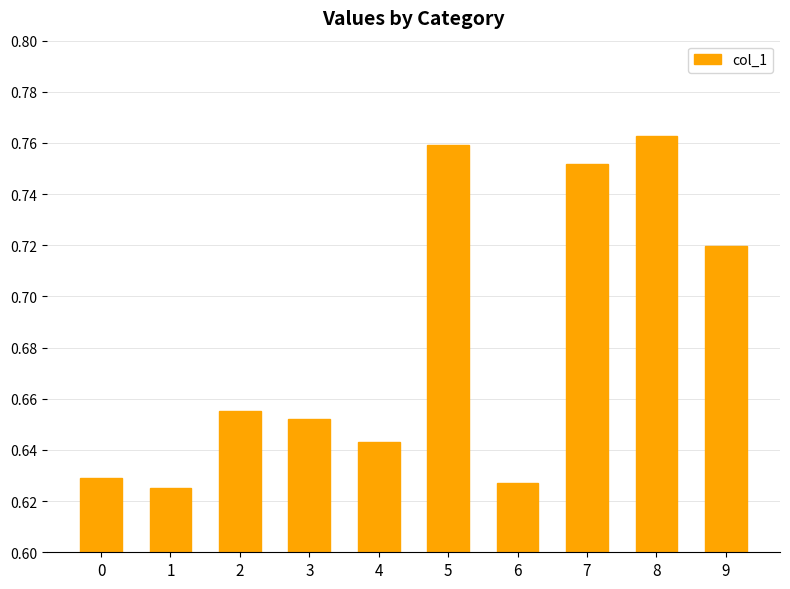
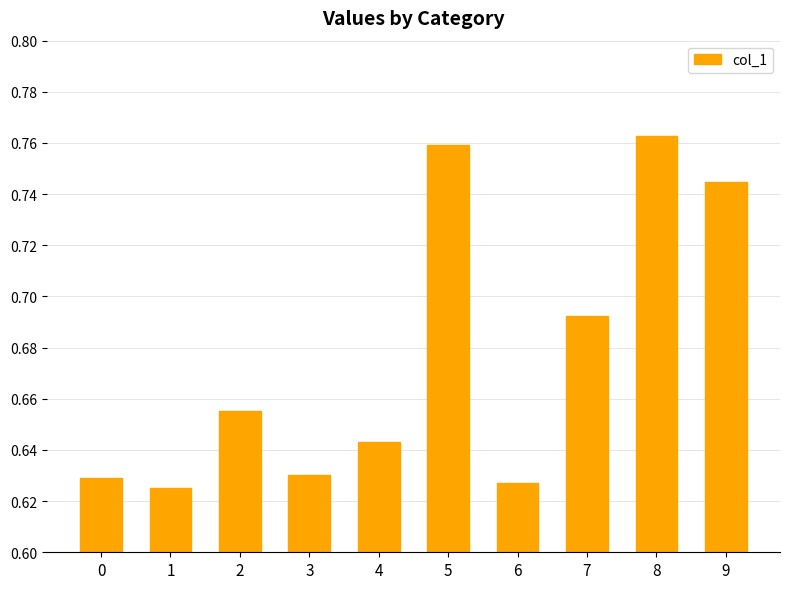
  {
    "0": 0.629,
    "1": 0.625,
    "2": 0.655,
-   "3": 0.652,
+   "3": 0.630,
    "4": 0.643,
    "5": 0.759,
    "6": 0.627,
-   "7": 0.752,
+   "7": 0.692,
    "8": 0.763,
-   "9": 0.720
+   "9": 0.745
  }
